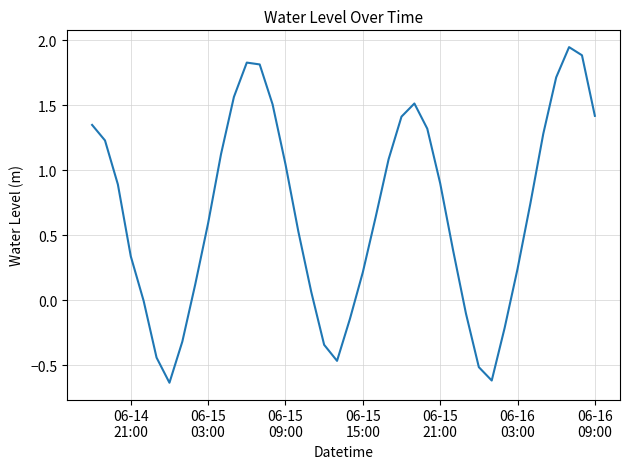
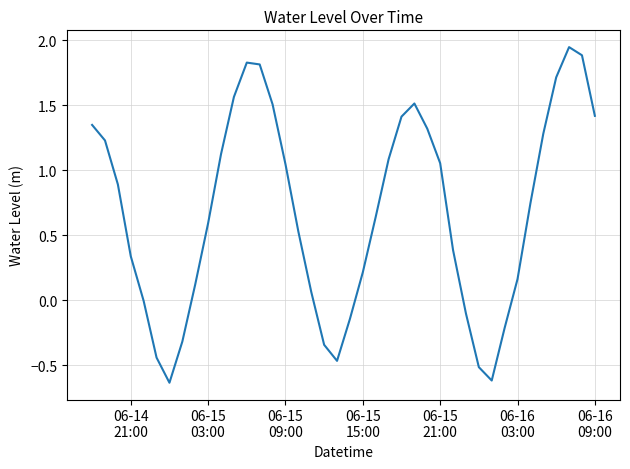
  {
    "06-14 21:00": 0.34,
    "06-15 03:00": 0.59,
    "06-15 09:00": 1.05,
    "06-15 15:00": 0.21,
-   "06-15 21:00": 0.90,
-   "06-16 03:00": 0.24,
+   "06-15 21:00": 1.05,
+   "06-16 03:00": 0.16,
    "06-16 09:00": 1.42
  }
